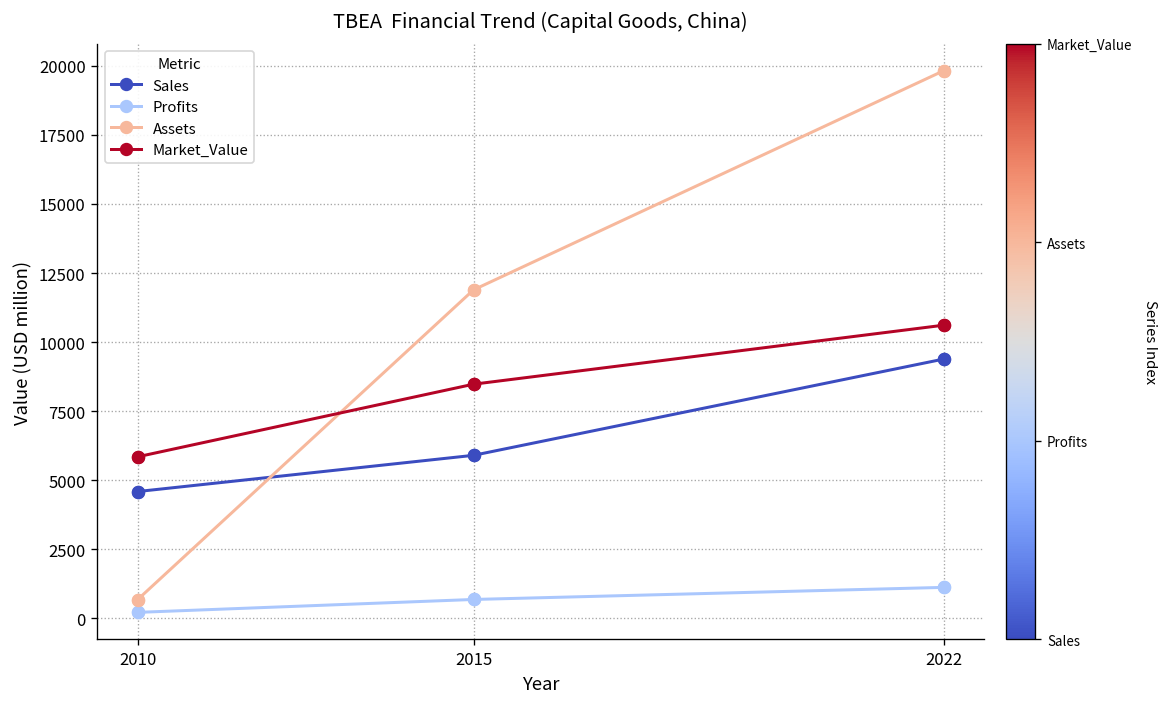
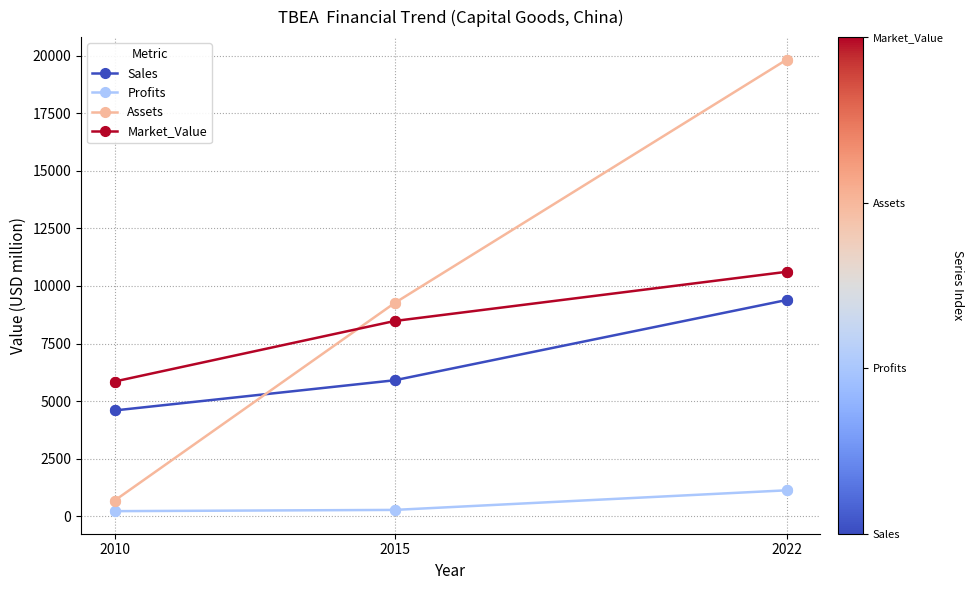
  {
    "Sales": {
      "2010": 4600,
      "2015": 5900,
      "2022": 9400
    },
    "Profits": {
      "2010": 200,
-     "2015": 700,
+     "2015": 300,
      "2022": 1100
    },
    "Assets": {
      "2010": 700,
-     "2015": 11900,
+     "2015": 9300,
      "2022": 19800
    },
    "Market_Value": {
      "2010": 5900,
      "2015": 8500,
      "2022": 10600
    }
  }
